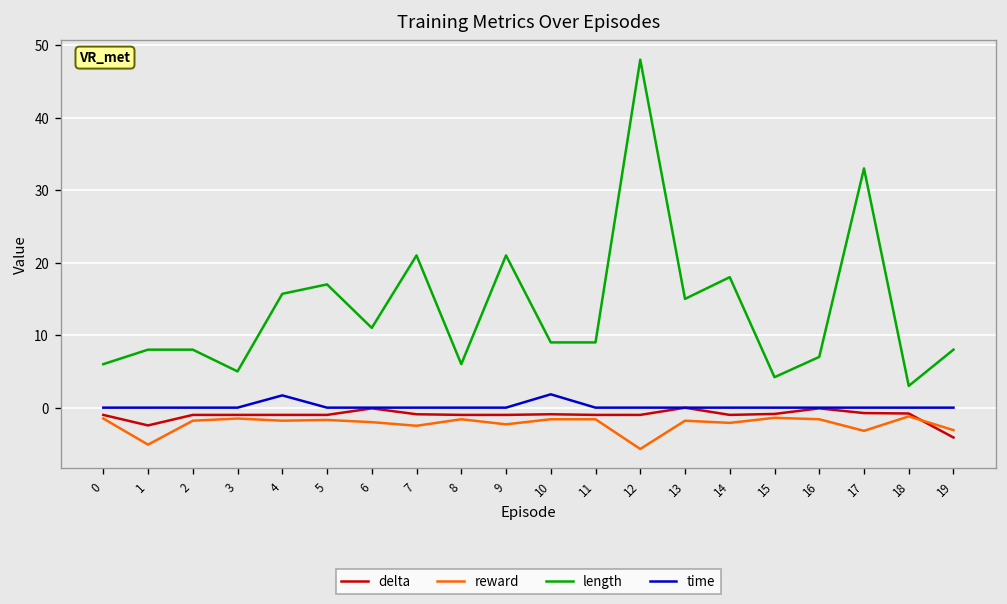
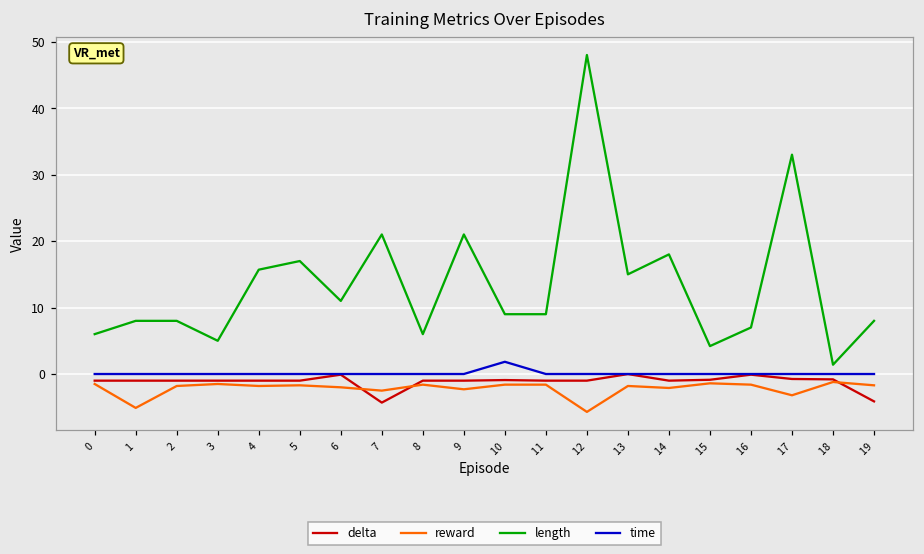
  {
    "delta": {
      "0": -1,
-     "1": -2,
+     "1": -1,
      "2": -1,
      "3": -1,
      "4": -1,
      "5": -1,
-     "7": -1,
+     "7": -4,
      "8": -1,
      "9": -1,
      "10": -1,
      "11": -1,
      "12": -1,
      "14": -1,
      "15": -1,
      "17": -1,
      "19": -4
    },
    "reward": {
      "0": -2,
      "1": -5,
      "2": -2,
      "3": -2,
      "4": -2,
      "5": -2,
      "6": -2,
      "7": -3,
      "8": -2,
      "9": -2,
      "10": -2,
      "11": -2,
      "12": -6,
      "13": -2,
      "14": -2,
      "15": -1,
      "16": -2,
      "17": -3,
-     "19": -3
+     "19": -2
    },
    "length": {
      "0": 6,
      "1": 8,
      "2": 8,
      "3": 5,
      "4": 16,
      "5": 17,
      "6": 11,
      "7": 21,
      "8": 6,
      "9": 21,
      "10": 9,
      "11": 9,
      "12": 48,
      "13": 15,
      "14": 18,
      "15": 4,
      "16": 7,
      "17": 33,
-     "18": 3,
+     "18": 1,
      "19": 8
    },
    "time": {
      "0": 0,
      "1": 0,
      "2": 0,
      "3": 0,
-     "4": 2,
+     "4": 0,
      "5": 0,
      "7": 0,
      "8": 0,
      "9": 0,
      "10": 2,
      "11": 0,
      "12": 0,
      "14": 0,
      "15": 0,
      "17": 0,
      "18": 0,
      "19": 0
    }
  }
